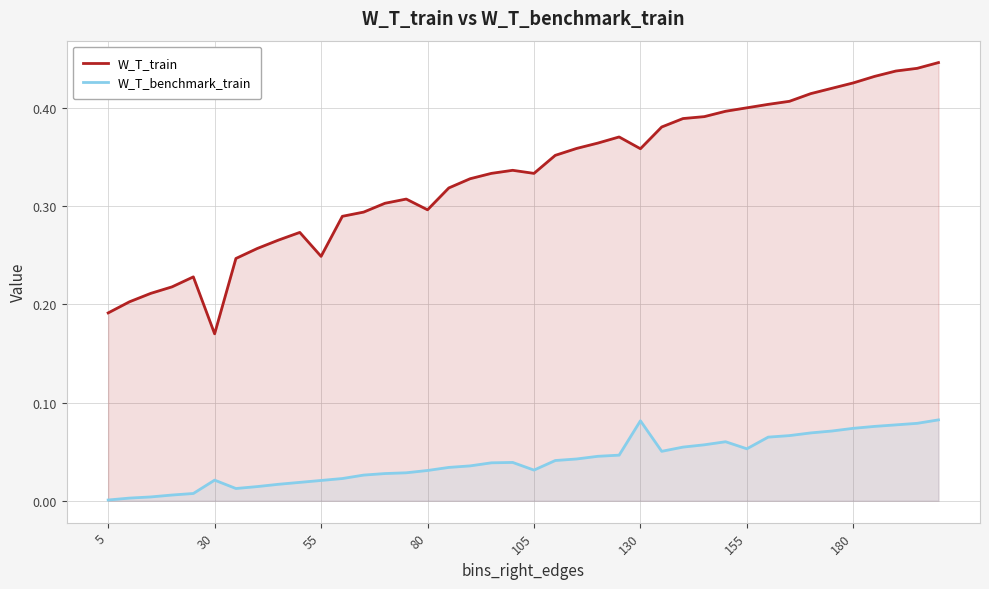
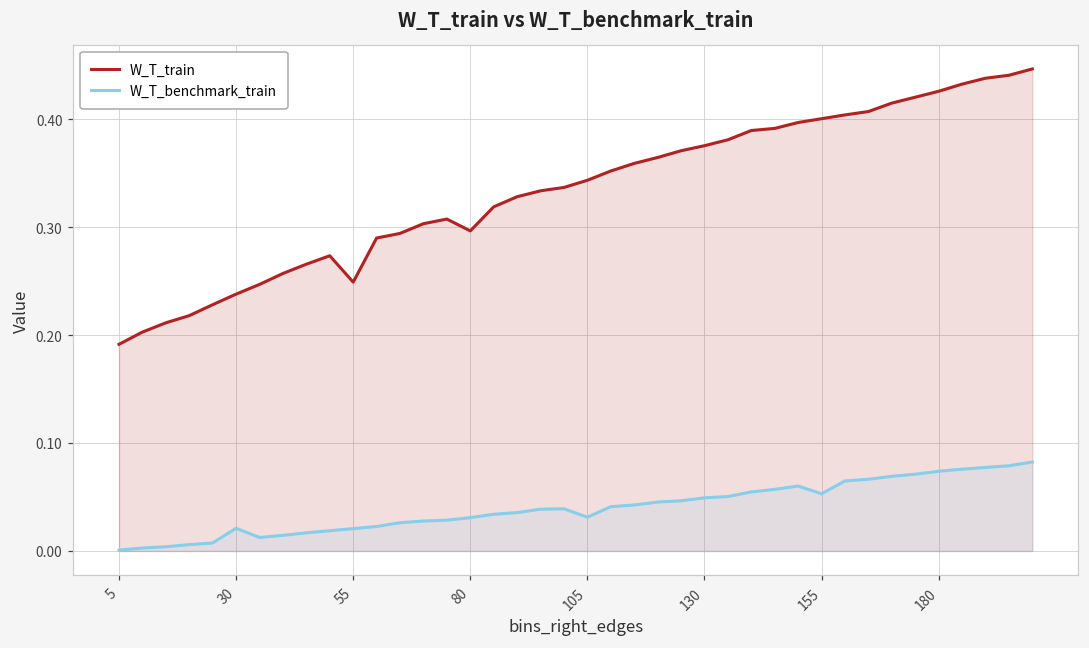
  {
    "W_T_train": {
      "5": 0.19,
-     "30": 0.17,
+     "30": 0.24,
      "55": 0.25,
      "80": 0.30,
-     "105": 0.33,
-     "130": 0.36,
+     "105": 0.34,
+     "130": 0.38,
      "155": 0.40,
      "180": 0.43
    },
    "W_T_benchmark_train": {
      "5": 0.00,
      "30": 0.02,
      "55": 0.02,
      "80": 0.03,
      "105": 0.03,
-     "130": 0.08,
+     "130": 0.05,
      "155": 0.05,
      "180": 0.07
    }
  }
